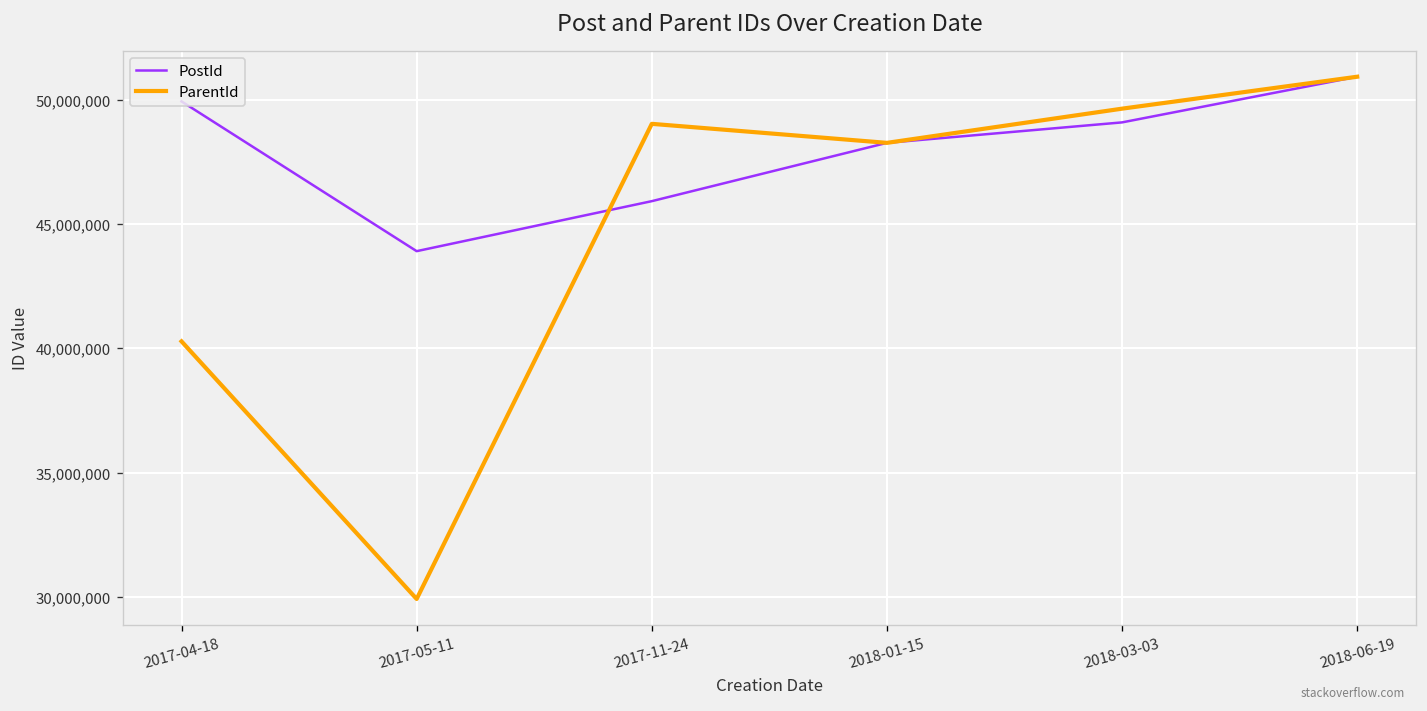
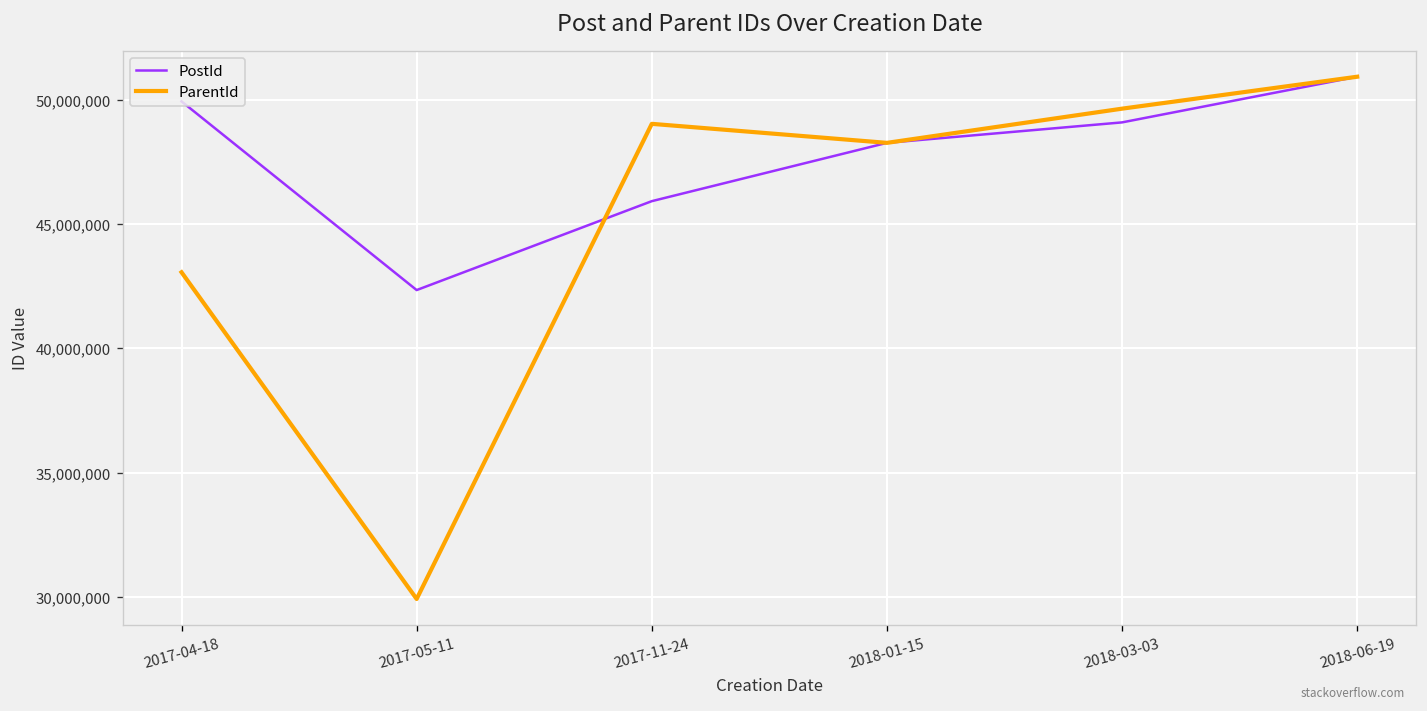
  {
    "PostId": {
-     "2017-05-11": "43,900,000",
+     "2017-05-11": "42,300,000",
      "2017-11-24": "45,900,000",
      "2018-03-03": "49,100,000"
    },
    "ParentId": {
-     "2017-04-18": "40,300,000",
+     "2017-04-18": "43,100,000",
      "2017-05-11": "29,900,000",
      "2017-11-24": "49,000,000",
      "2018-03-03": "49,600,000"
    }
  }
